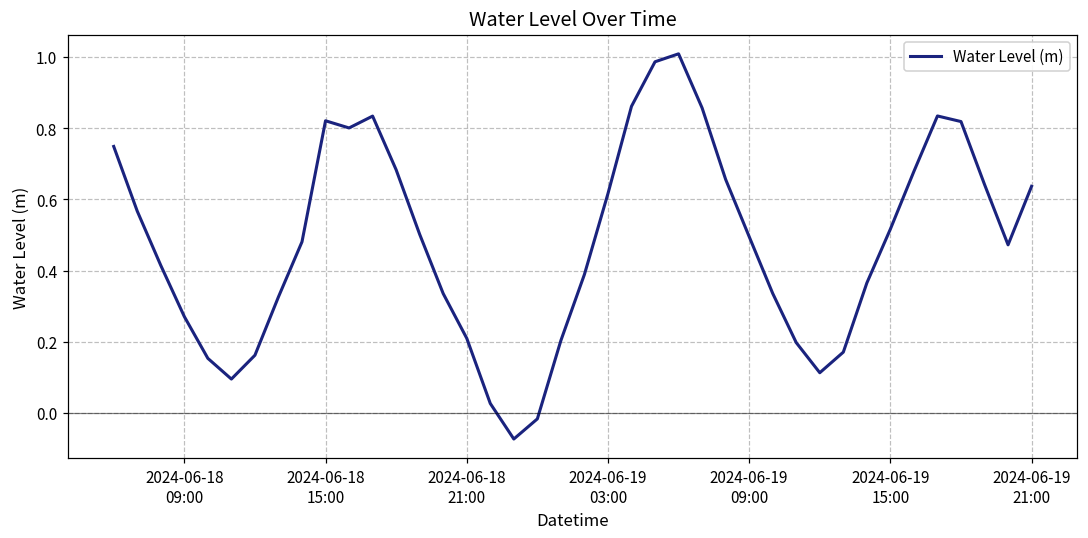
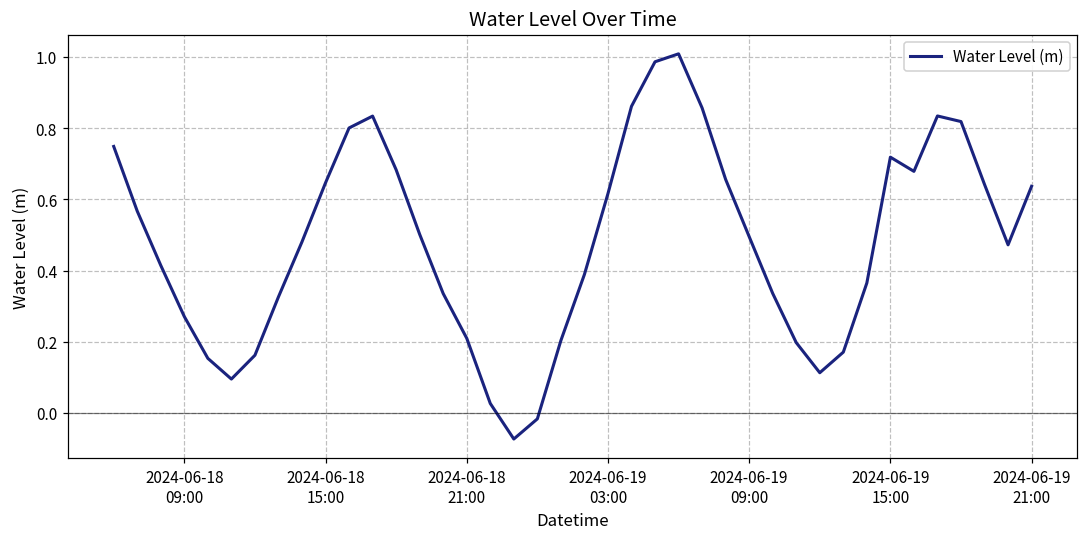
  {
    "2024-06-18 09:00": 0.27,
-   "2024-06-18 15:00": 0.82,
+   "2024-06-18 15:00": 0.65,
    "2024-06-18 21:00": 0.21,
    "2024-06-19 03:00": 0.62,
    "2024-06-19 09:00": 0.50,
-   "2024-06-19 15:00": 0.52,
+   "2024-06-19 15:00": 0.72,
    "2024-06-19 21:00": 0.64
  }
